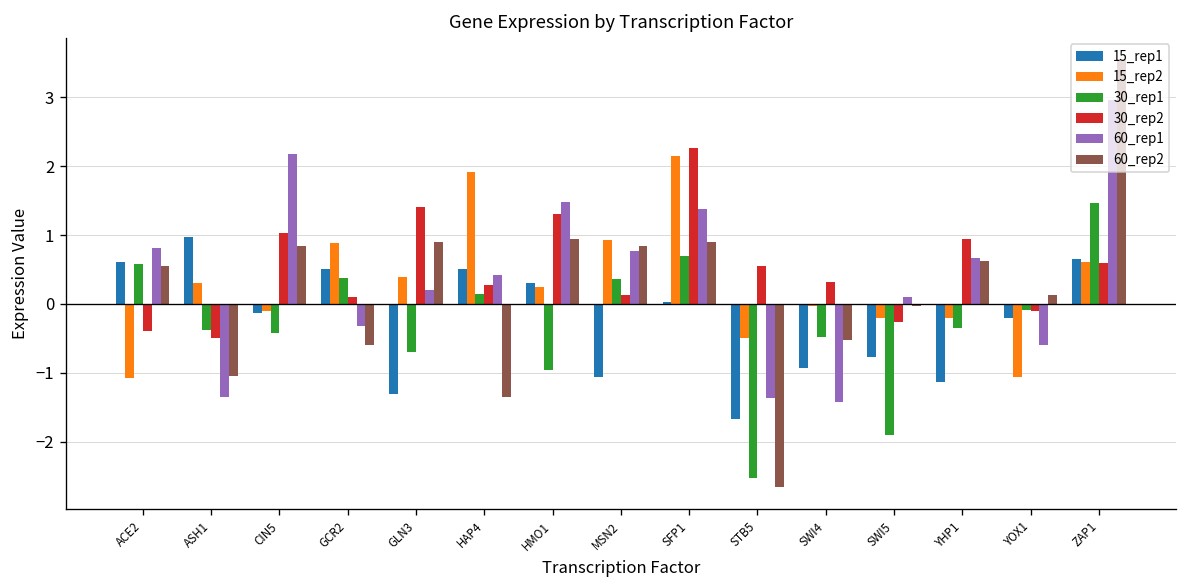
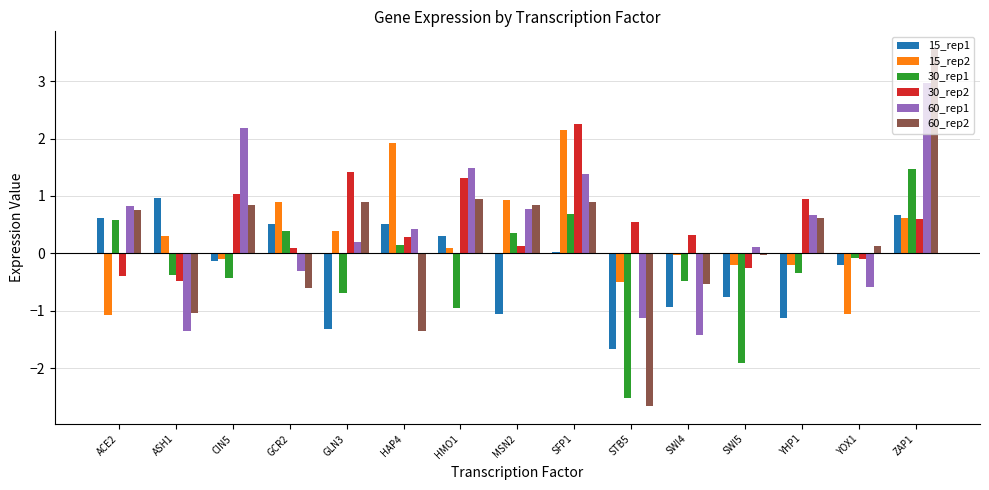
  {
    "15_rep1": {
      "ACE2": 0.6,
      "ASH1": 1.0,
      "CIN5": -0.1,
      "GCR2": 0.5,
      "GLN3": -1.3,
      "HAP4": 0.5,
      "HMO1": 0.3,
      "MSN2": -1.1,
      "STB5": -1.7,
      "SWI4": -0.9,
      "SWI5": -0.8,
      "YHP1": -1.1,
      "YOX1": -0.2,
      "ZAP1": 0.7
    },
    "15_rep2": {
      "ACE2": -1.1,
      "ASH1": 0.3,
      "CIN5": -0.1,
      "GCR2": 0.9,
      "GLN3": 0.4,
      "HAP4": 1.9,
-     "HMO1": 0.2,
+     "HMO1": 0.1,
      "MSN2": 0.9,
      "SFP1": 2.2,
      "STB5": -0.5,
      "SWI5": -0.2,
      "YHP1": -0.2,
      "YOX1": -1.1,
      "ZAP1": 0.6
    },
    "30_rep1": {
      "ACE2": 0.6,
      "ASH1": -0.4,
      "CIN5": -0.4,
      "GCR2": 0.4,
      "GLN3": -0.7,
      "HAP4": 0.1,
      "HMO1": -1.0,
      "MSN2": 0.4,
      "SFP1": 0.7,
      "STB5": -2.5,
      "SWI4": -0.5,
      "SWI5": -1.9,
      "YHP1": -0.3,
      "YOX1": -0.1,
      "ZAP1": 1.5
    },
    "30_rep2": {
      "ACE2": -0.4,
      "ASH1": -0.5,
      "CIN5": 1.0,
      "GCR2": 0.1,
      "GLN3": 1.4,
      "HAP4": 0.3,
      "HMO1": 1.3,
      "MSN2": 0.1,
      "SFP1": 2.3,
      "STB5": 0.5,
      "SWI4": 0.3,
      "SWI5": -0.3,
      "YHP1": 0.9,
      "YOX1": -0.1,
      "ZAP1": 0.6
    },
    "60_rep1": {
      "ACE2": 0.8,
      "ASH1": -1.3,
      "CIN5": 2.2,
      "GCR2": -0.3,
      "GLN3": 0.2,
      "HAP4": 0.4,
      "HMO1": 1.5,
      "MSN2": 0.8,
      "SFP1": 1.4,
-     "STB5": -1.4,
+     "STB5": -1.1,
      "SWI4": -1.4,
      "SWI5": 0.1,
      "YHP1": 0.7,
      "YOX1": -0.6
    },
    "60_rep2": {
-     "ACE2": 0.6,
+     "ACE2": 0.8,
      "ASH1": -1.0,
      "CIN5": 0.8,
      "GCR2": -0.6,
      "GLN3": 0.9,
      "HAP4": -1.3,
      "HMO1": 0.9,
      "MSN2": 0.8,
      "SFP1": 0.9,
      "STB5": -2.7,
      "SWI4": -0.5,
      "YHP1": 0.6,
      "YOX1": 0.1
    }
  }
